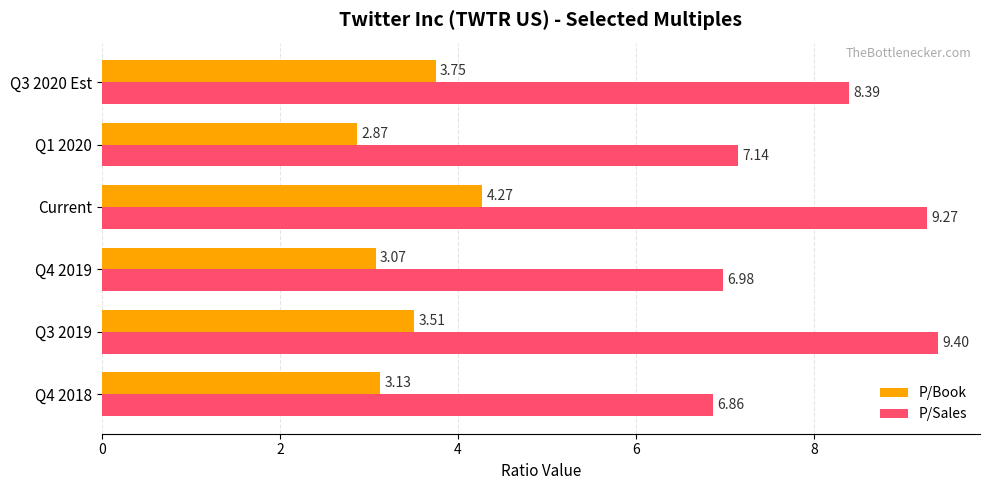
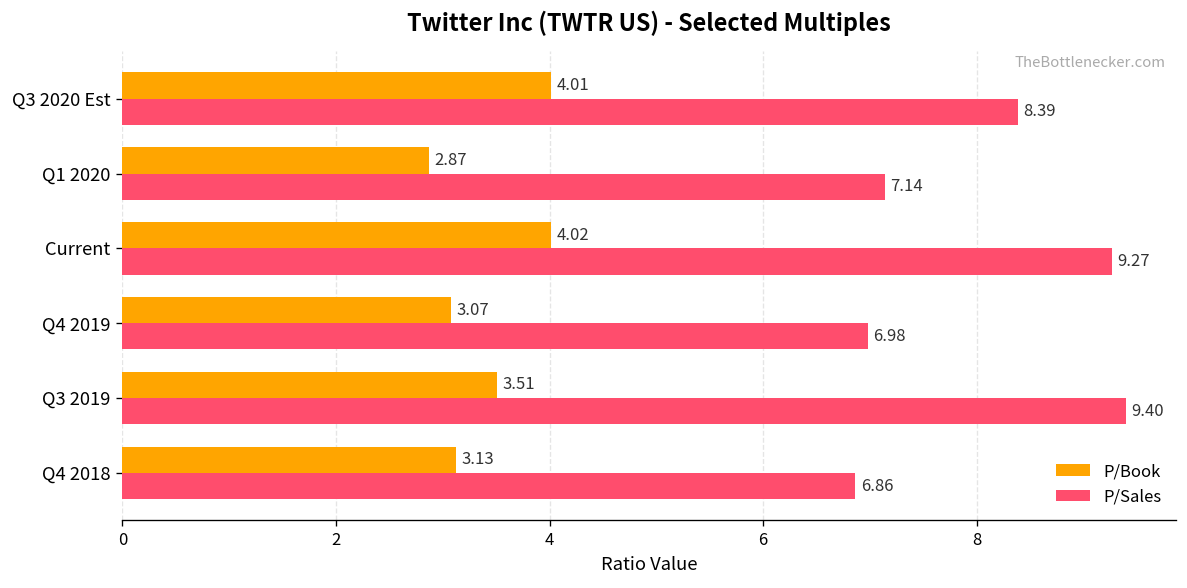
  {
    "P/Book": {
-     "Q3 2020 Est": 3.75,
+     "Q3 2020 Est": 4.01,
      "Q1 2020": 2.87,
-     "Current": 4.27,
+     "Current": 4.02,
      "Q4 2019": 3.07,
      "Q3 2019": 3.51,
      "Q4 2018": 3.13
    },
    "P/Sales": {
      "Q3 2020 Est": 8.39,
      "Q1 2020": 7.14,
      "Current": 9.27,
      "Q4 2019": 6.98,
      "Q3 2019": 9.40,
      "Q4 2018": 6.86
    }
  }
